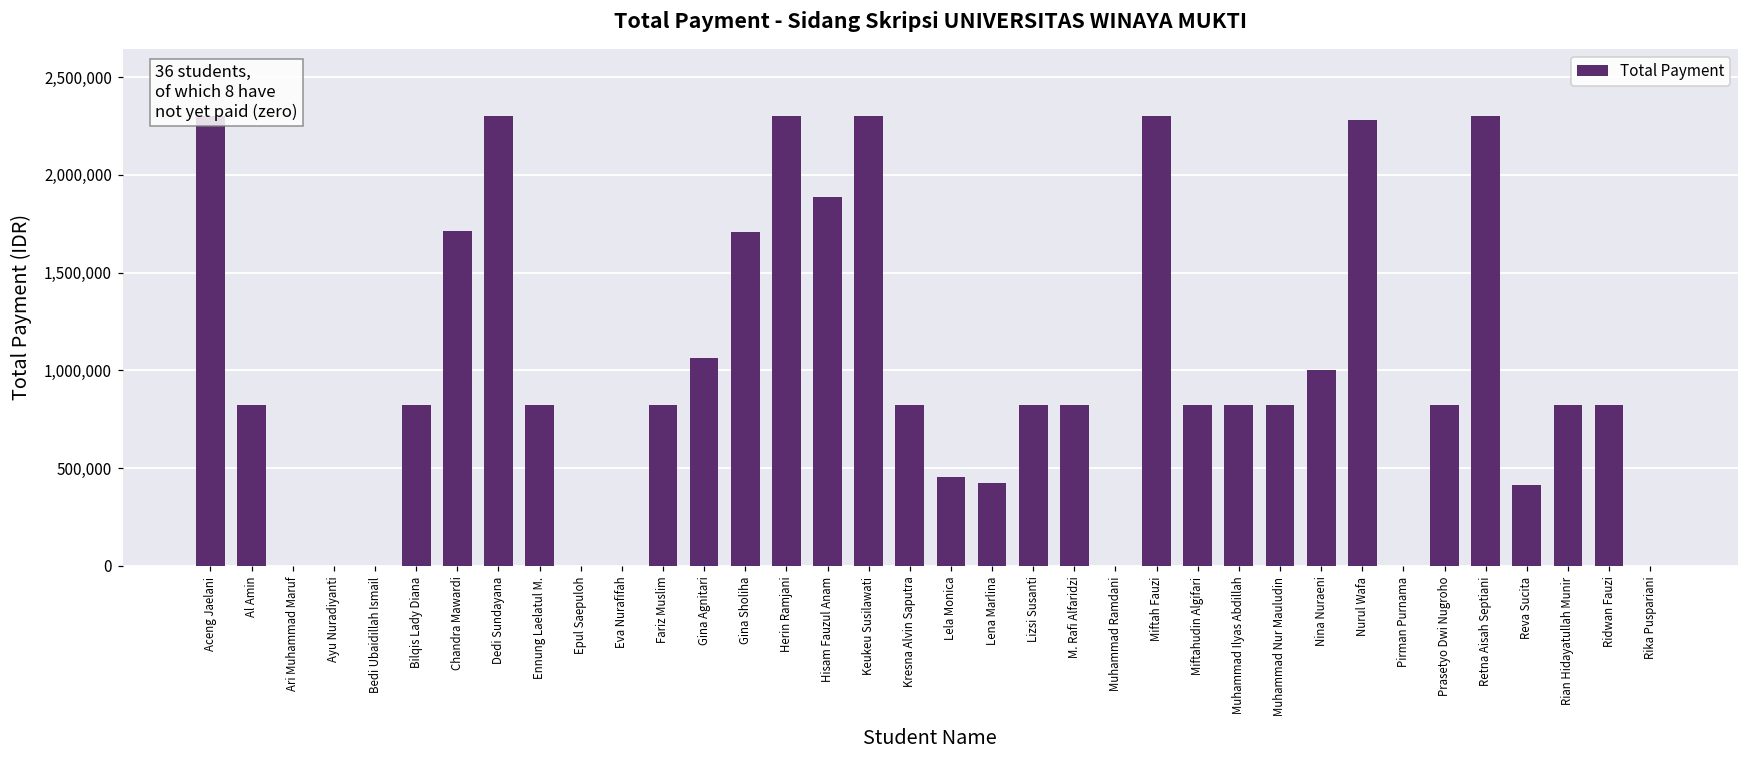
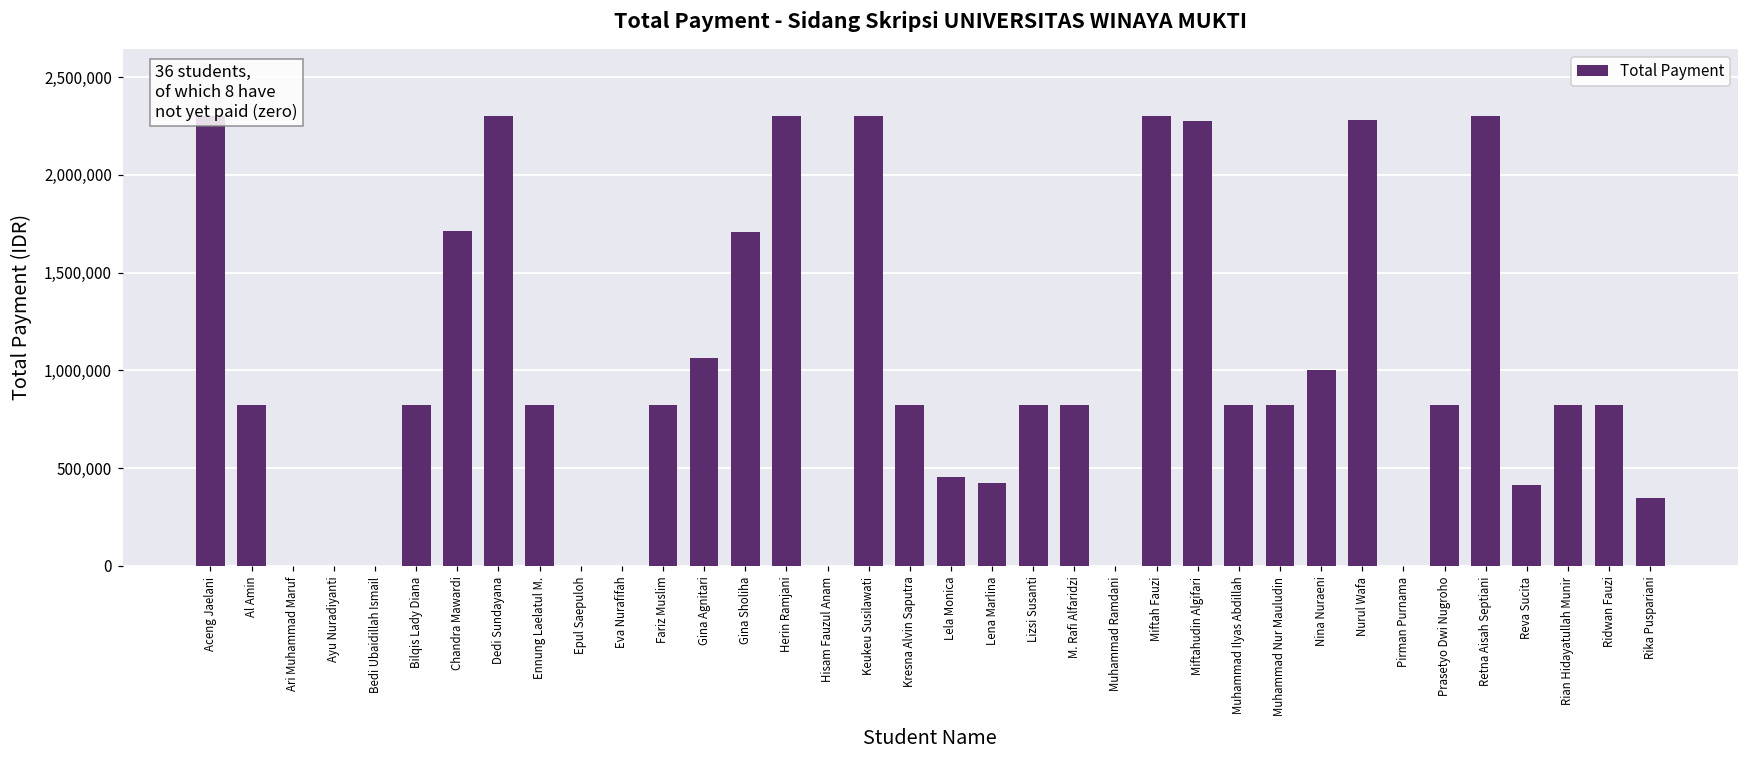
  {
    "Al Amin": "830,000",
    "Ari Muhammad Maruf": "0",
    "Ayu Nuradiyanti": "0",
    "Bedi Ubaidillah Ismail": "0",
    "Bilqis Lady Diana": "830,000",
    "Chandra Mawardi": "1,720,000",
    "Dedi Sundayana": "2,300,000",
    "Ennung Laelatul M.": "830,000",
    "Epul Saepuloh": "0",
    "Eva Nurafifah": "0",
    "Fariz Muslim": "830,000",
    "Gina Agnitari": "1,060,000",
    "Gina Sholiha": "1,710,000",
    "Herin Ramjani": "2,300,000",
-   "Hisam Fauzul Anam": "1,890,000",
+   "Hisam Fauzul Anam": "0",
    "Keukeu Susilawati": "2,300,000",
    "Kresna Alvin Saputra": "830,000",
    "Lela Monica": "460,000",
    "Lena Marlina": "430,000",
    "Lizsi Susanti": "830,000",
    "M. Rafi Alfaridzi": "830,000",
    "Muhammad Ramdani": "0",
    "Miftah Fauzi": "2,300,000",
-   "Miftahudin Algifari": "830,000",
+   "Miftahudin Algifari": "2,280,000",
    "Muhammad Ilyas Abdillah": "830,000",
    "Muhammad Nur Mauludin": "830,000",
    "Nina Nuraeni": "1,000,000",
    "Nurul Wafa": "2,280,000",
    "Pirman Purnama": "0",
    "Prasetyo Dwi Nugroho": "830,000",
    "Retna Aisah Septiani": "2,300,000",
    "Reva Sucita": "420,000",
    "Rian Hidayatullah Munir": "830,000",
    "Ridwan Fauzi": "830,000",
-   "Rika Puspariani": "0"
+   "Rika Puspariani": "350,000"
  }
